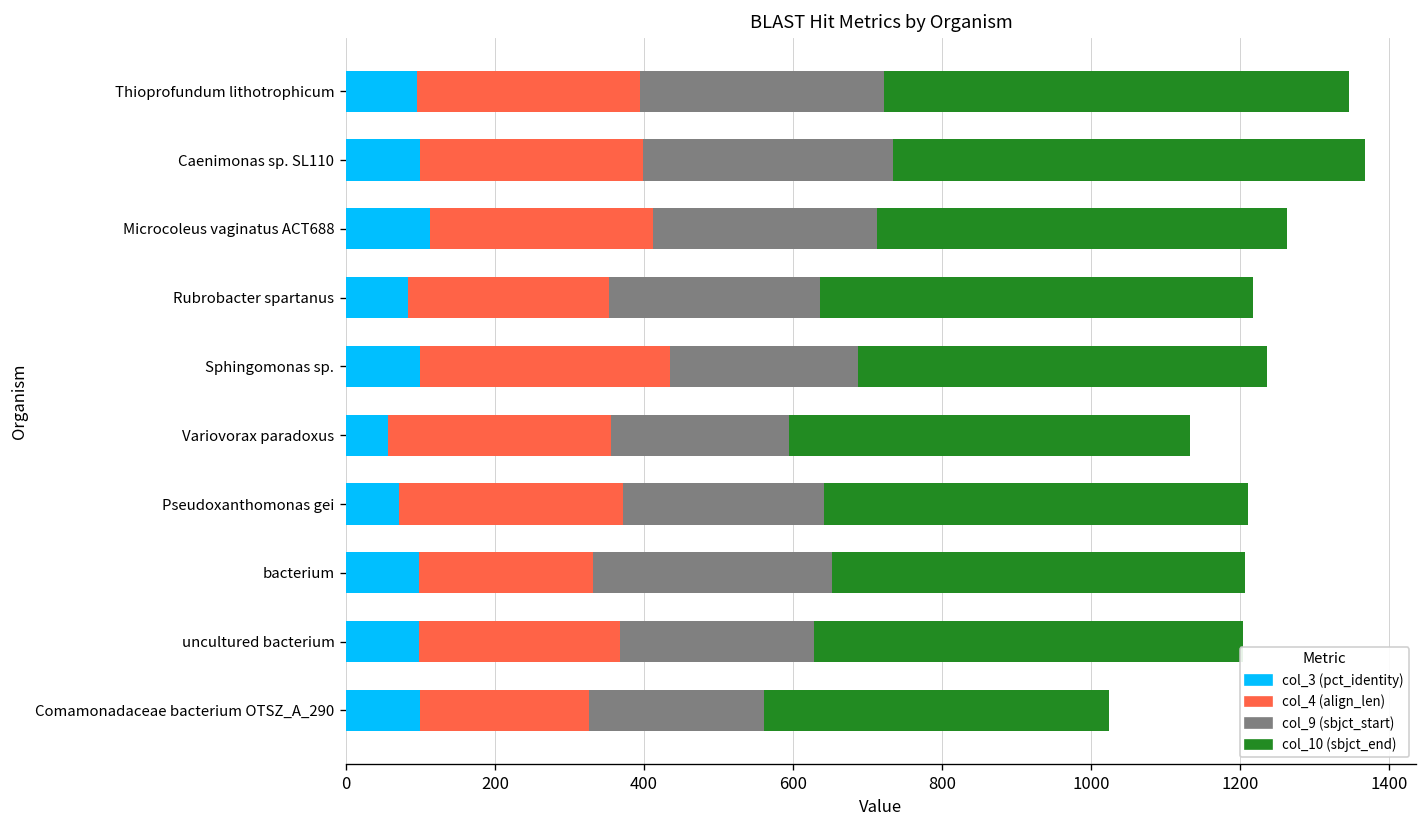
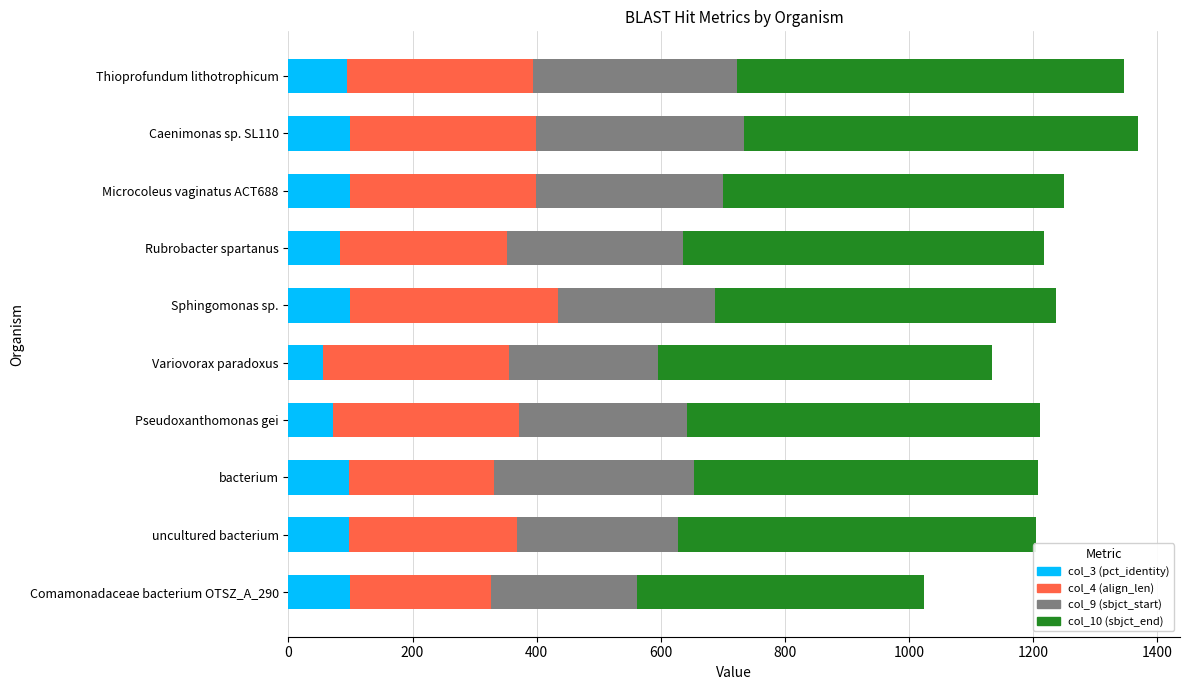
  {
    "col_3 (pct_identity)": {
      "Thioprofundum lithotrophicum": 90,
      "Caenimonas sp. SL110": 100,
-     "Microcoleus vaginatus ACT688": 110,
+     "Microcoleus vaginatus ACT688": 100,
      "Rubrobacter spartanus": 80,
      "Sphingomonas sp.": 100,
      "Variovorax paradoxus": 60,
      "Pseudoxanthomonas gei": 70,
      "bacterium": 100,
      "uncultured bacterium": 100,
      "Comamonadaceae bacterium OTSZ_A_290": 100
    },
    "col_4 (align_len)": {
      "Thioprofundum lithotrophicum": 300,
      "Caenimonas sp. SL110": 300,
      "Microcoleus vaginatus ACT688": 300,
      "Rubrobacter spartanus": 270,
      "Sphingomonas sp.": 340,
      "Variovorax paradoxus": 300,
      "Pseudoxanthomonas gei": 300,
      "bacterium": 230,
      "uncultured bacterium": 270,
      "Comamonadaceae bacterium OTSZ_A_290": 230
    },
    "col_9 (sbjct_start)": {
      "Thioprofundum lithotrophicum": 330,
      "Caenimonas sp. SL110": 340,
      "Microcoleus vaginatus ACT688": 300,
      "Rubrobacter spartanus": 280,
      "Sphingomonas sp.": 250,
      "Variovorax paradoxus": 240,
      "Pseudoxanthomonas gei": 270,
      "bacterium": 320,
      "uncultured bacterium": 260,
      "Comamonadaceae bacterium OTSZ_A_290": 240
    },
    "col_10 (sbjct_end)": {
      "Thioprofundum lithotrophicum": 620,
      "Caenimonas sp. SL110": 630,
      "Microcoleus vaginatus ACT688": 550,
      "Rubrobacter spartanus": 580,
      "Sphingomonas sp.": 550,
      "Variovorax paradoxus": 540,
      "Pseudoxanthomonas gei": 570,
      "bacterium": 550,
      "uncultured bacterium": 580,
      "Comamonadaceae bacterium OTSZ_A_290": 460
    }
  }
